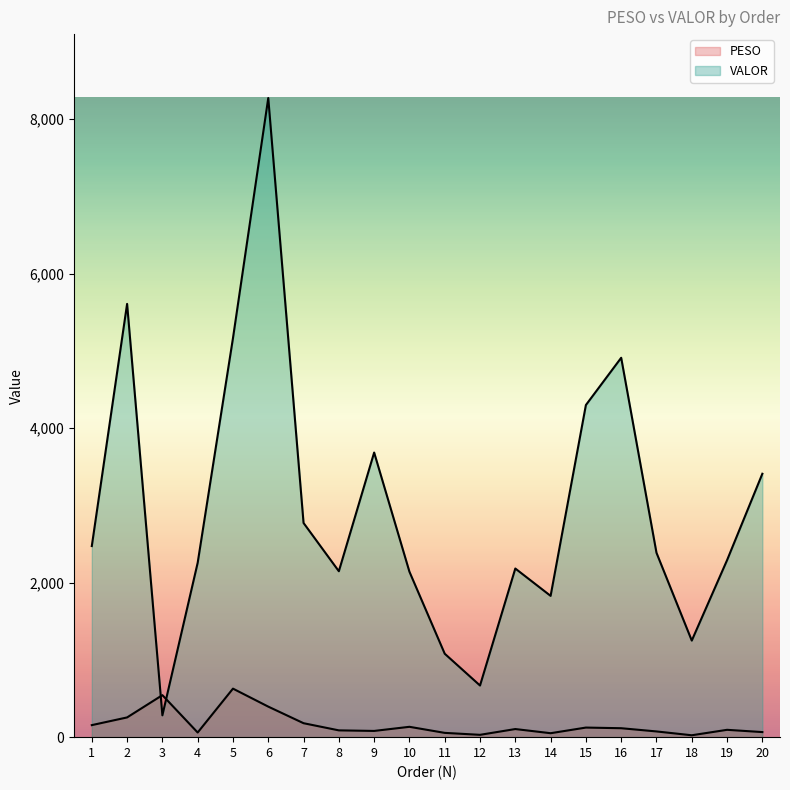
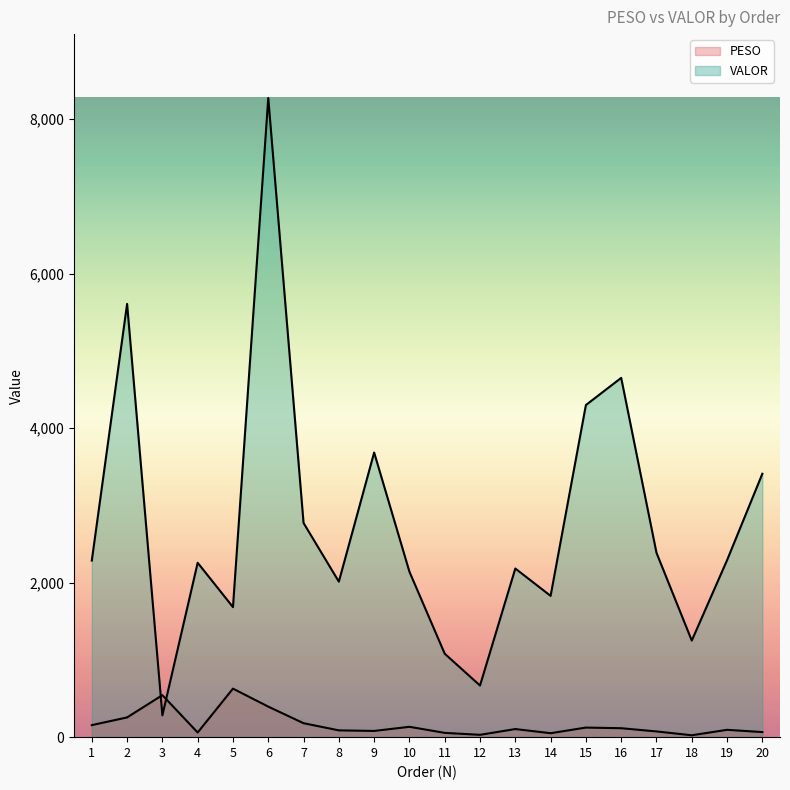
  {
    "PESO": {
      "1": "200",
      "2": "300",
      "3": "500",
      "4": "100",
      "5": "600",
      "6": "400",
      "7": "200",
      "8": "100",
      "9": "100",
      "10": "100",
      "11": "100",
      "12": "0",
      "13": "100",
      "14": "100",
      "15": "100",
      "16": "100",
      "17": "100",
      "18": "0",
      "19": "100",
      "20": "100"
    },
    "VALOR": {
-     "1": "2,500",
+     "1": "2,300",
      "2": "5,600",
      "3": "300",
      "4": "2,300",
-     "5": "5,200",
+     "5": "1,700",
      "6": "8,300",
      "7": "2,800",
-     "8": "2,100",
+     "8": "2,000",
      "9": "3,700",
      "10": "2,100",
      "11": "1,100",
      "12": "700",
      "13": "2,200",
      "14": "1,800",
      "15": "4,300",
-     "16": "4,900",
+     "16": "4,700",
      "17": "2,400",
      "18": "1,300",
      "19": "2,300",
      "20": "3,400"
    }
  }
